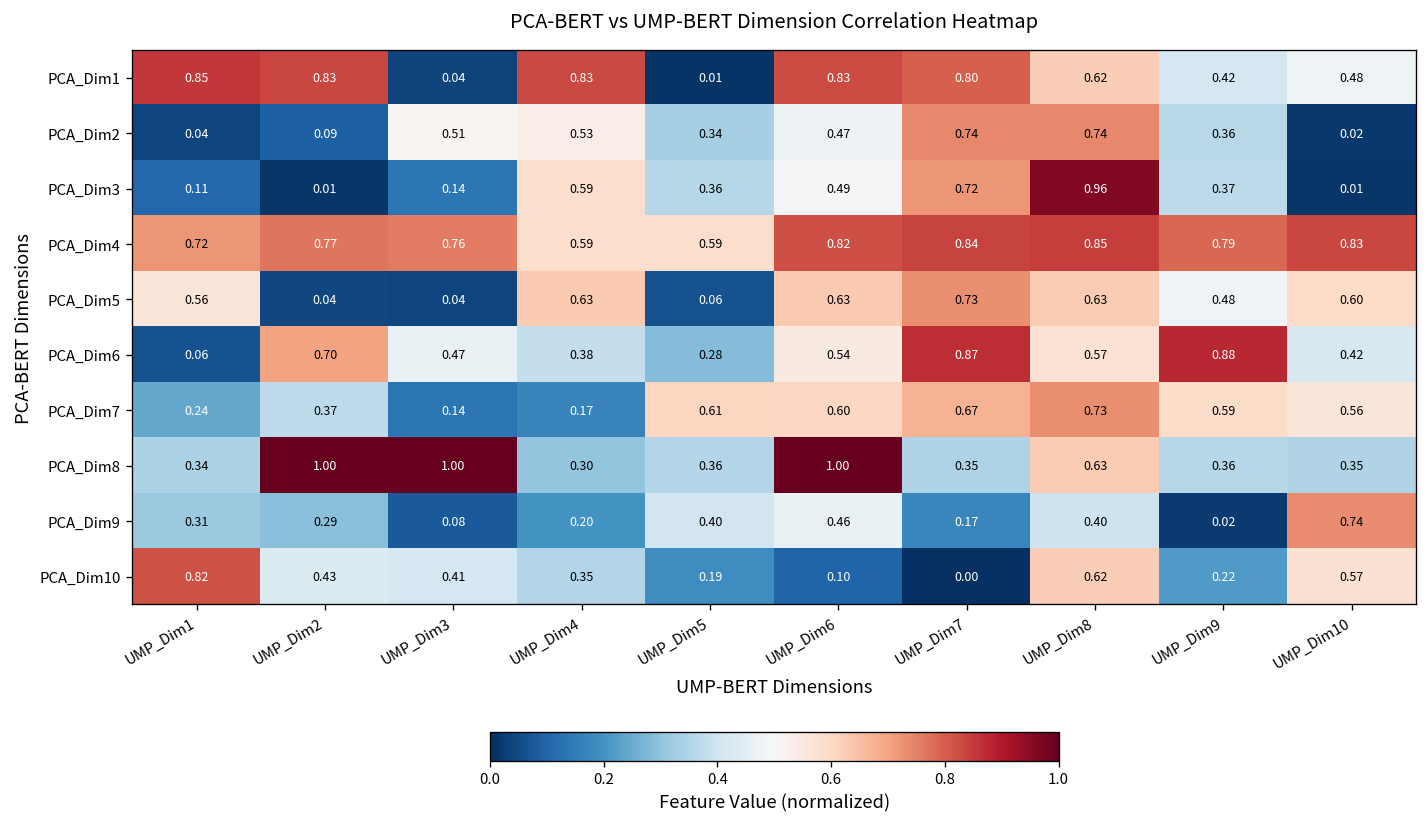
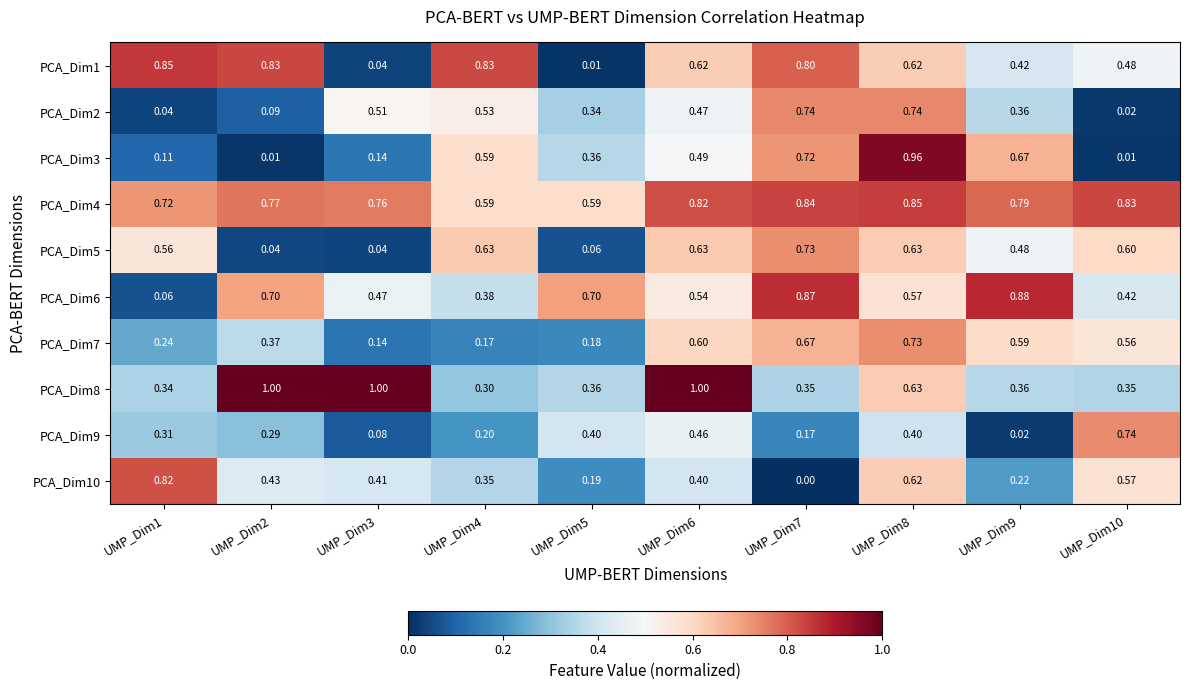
  {
    "PCA_Dim1": {
      "UMP_Dim1": 0.85,
      "UMP_Dim2": 0.83,
      "UMP_Dim3": 0.04,
      "UMP_Dim4": 0.83,
      "UMP_Dim5": 0.01,
-     "UMP_Dim6": 0.83,
+     "UMP_Dim6": 0.62,
      "UMP_Dim7": 0.80,
      "UMP_Dim8": 0.62,
      "UMP_Dim9": 0.42,
      "UMP_Dim10": 0.48
    },
    "PCA_Dim2": {
      "UMP_Dim1": 0.04,
      "UMP_Dim2": 0.09,
      "UMP_Dim3": 0.51,
      "UMP_Dim4": 0.53,
      "UMP_Dim5": 0.34,
      "UMP_Dim6": 0.47,
      "UMP_Dim7": 0.74,
      "UMP_Dim8": 0.74,
      "UMP_Dim9": 0.36,
      "UMP_Dim10": 0.02
    },
    "PCA_Dim3": {
      "UMP_Dim1": 0.11,
      "UMP_Dim2": 0.01,
      "UMP_Dim3": 0.14,
      "UMP_Dim4": 0.59,
      "UMP_Dim5": 0.36,
      "UMP_Dim6": 0.49,
      "UMP_Dim7": 0.72,
      "UMP_Dim8": 0.96,
-     "UMP_Dim9": 0.37,
+     "UMP_Dim9": 0.67,
      "UMP_Dim10": 0.01
    },
    "PCA_Dim4": {
      "UMP_Dim1": 0.72,
      "UMP_Dim2": 0.77,
      "UMP_Dim3": 0.76,
      "UMP_Dim4": 0.59,
      "UMP_Dim5": 0.59,
      "UMP_Dim6": 0.82,
      "UMP_Dim7": 0.84,
      "UMP_Dim8": 0.85,
      "UMP_Dim9": 0.79,
      "UMP_Dim10": 0.83
    },
    "PCA_Dim5": {
      "UMP_Dim1": 0.56,
      "UMP_Dim2": 0.04,
      "UMP_Dim3": 0.04,
      "UMP_Dim4": 0.63,
      "UMP_Dim5": 0.06,
      "UMP_Dim6": 0.63,
      "UMP_Dim7": 0.73,
      "UMP_Dim8": 0.63,
      "UMP_Dim9": 0.48,
      "UMP_Dim10": 0.60
    },
    "PCA_Dim6": {
      "UMP_Dim1": 0.06,
      "UMP_Dim2": 0.70,
      "UMP_Dim3": 0.47,
      "UMP_Dim4": 0.38,
-     "UMP_Dim5": 0.28,
+     "UMP_Dim5": 0.70,
      "UMP_Dim6": 0.54,
      "UMP_Dim7": 0.87,
      "UMP_Dim8": 0.57,
      "UMP_Dim9": 0.88,
      "UMP_Dim10": 0.42
    },
    "PCA_Dim7": {
      "UMP_Dim1": 0.24,
      "UMP_Dim2": 0.37,
      "UMP_Dim3": 0.14,
      "UMP_Dim4": 0.17,
-     "UMP_Dim5": 0.61,
+     "UMP_Dim5": 0.18,
      "UMP_Dim6": 0.60,
      "UMP_Dim7": 0.67,
      "UMP_Dim8": 0.73,
      "UMP_Dim9": 0.59,
      "UMP_Dim10": 0.56
    },
    "PCA_Dim8": {
      "UMP_Dim1": 0.34,
      "UMP_Dim2": 1.00,
      "UMP_Dim3": 1.00,
      "UMP_Dim4": 0.30,
      "UMP_Dim5": 0.36,
      "UMP_Dim6": 1.00,
      "UMP_Dim7": 0.35,
      "UMP_Dim8": 0.63,
      "UMP_Dim9": 0.36,
      "UMP_Dim10": 0.35
    },
    "PCA_Dim9": {
      "UMP_Dim1": 0.31,
      "UMP_Dim2": 0.29,
      "UMP_Dim3": 0.08,
      "UMP_Dim4": 0.20,
      "UMP_Dim5": 0.40,
      "UMP_Dim6": 0.46,
      "UMP_Dim7": 0.17,
      "UMP_Dim8": 0.40,
      "UMP_Dim9": 0.02,
      "UMP_Dim10": 0.74
    },
    "PCA_Dim10": {
      "UMP_Dim1": 0.82,
      "UMP_Dim2": 0.43,
      "UMP_Dim3": 0.41,
      "UMP_Dim4": 0.35,
      "UMP_Dim5": 0.19,
-     "UMP_Dim6": 0.10,
+     "UMP_Dim6": 0.40,
      "UMP_Dim7": 0.00,
      "UMP_Dim8": 0.62,
      "UMP_Dim9": 0.22,
      "UMP_Dim10": 0.57
    }
  }
